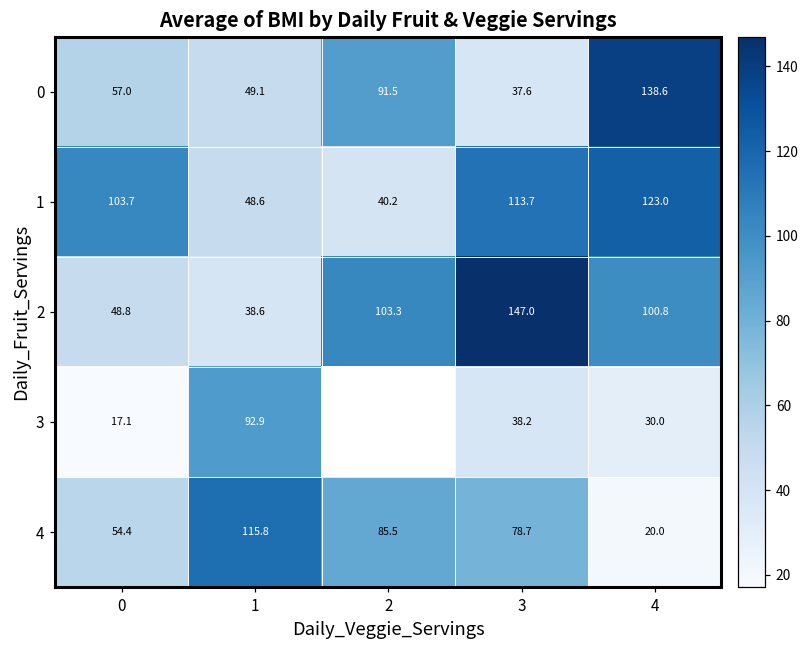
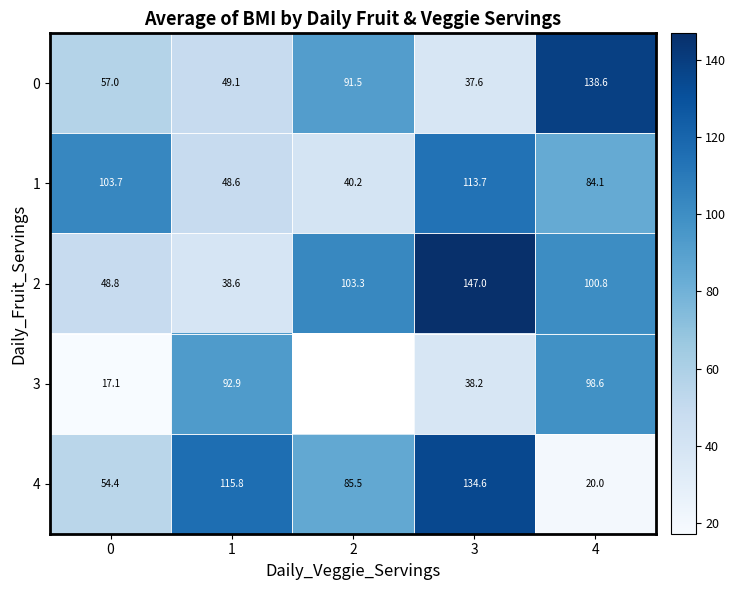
  {
    "0": {
      "0": 57.0,
      "1": 49.1,
      "2": 91.5,
      "3": 37.6,
      "4": 138.6
    },
    "1": {
      "0": 103.7,
      "1": 48.6,
      "2": 40.2,
      "3": 113.7,
-     "4": 123.0
+     "4": 84.1
    },
    "2": {
      "0": 48.8,
      "1": 38.6,
      "2": 103.3,
      "3": 147.0,
      "4": 100.8
    },
    "3": {
      "0": 17.1,
      "1": 92.9,
      "3": 38.2,
-     "4": 30.0
+     "4": 98.6
    },
    "4": {
      "0": 54.4,
      "1": 115.8,
      "2": 85.5,
-     "3": 78.7,
+     "3": 134.6,
      "4": 20.0
    }
  }
